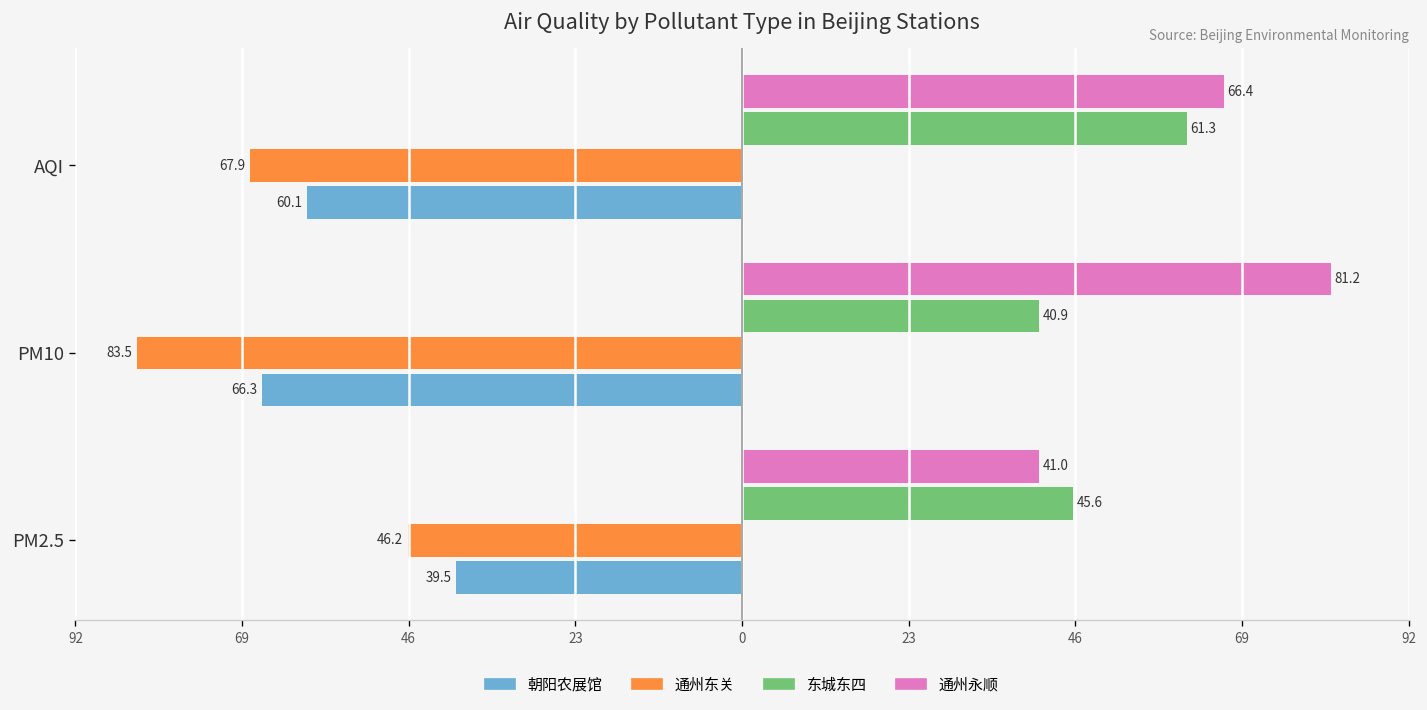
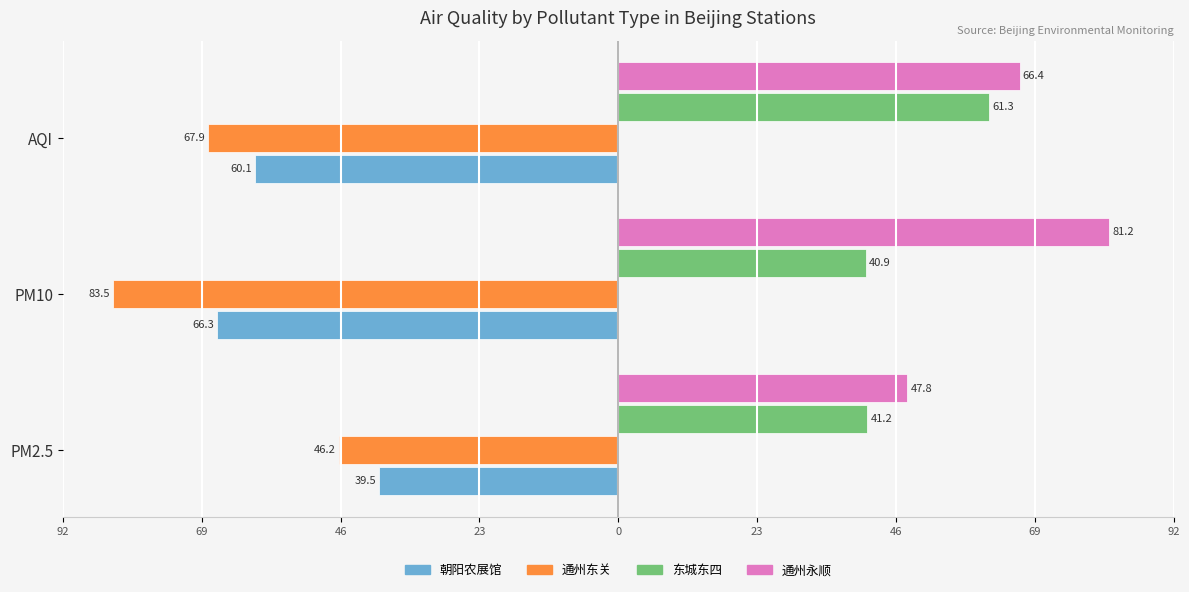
  {
    "东城东四": {
      "AQI": 61.3,
      "PM10": 40.9,
-     "PM2.5": 45.6
+     "PM2.5": 41.2
    },
    "通州永顺": {
      "AQI": 66.4,
      "PM10": 81.2,
-     "PM2.5": 41.0
+     "PM2.5": 47.8
    }
  }
